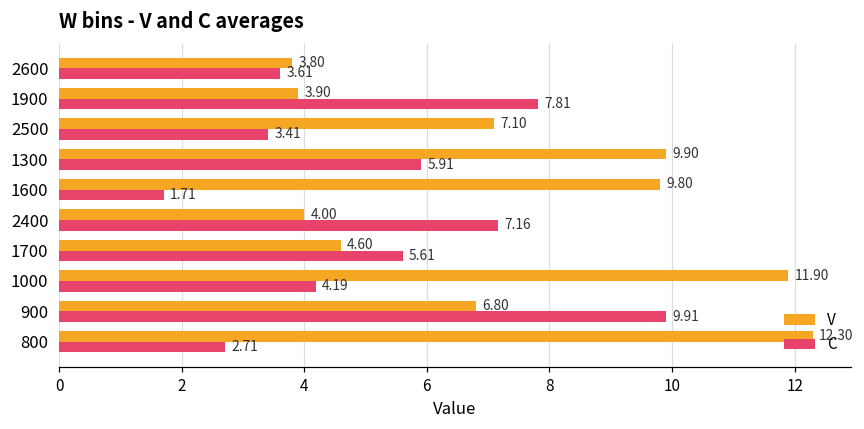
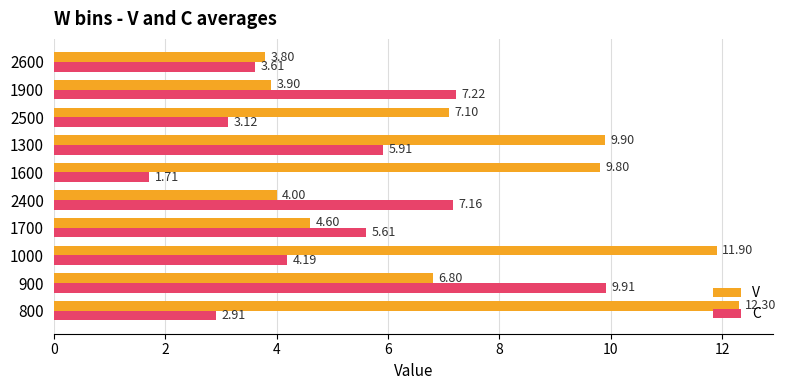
  {
    "V": {
      "2600": 3.80,
      "1900": 3.90,
      "2500": 7.10,
      "1300": 9.90,
      "1600": 9.80,
      "2400": 4.00,
      "1700": 4.60,
      "1000": 11.90,
      "900": 6.80,
      "800": 12.30
    },
    "C": {
      "2600": 3.61,
-     "1900": 7.81,
-     "2500": 3.41,
+     "1900": 7.22,
+     "2500": 3.12,
      "1300": 5.91,
      "1600": 1.71,
      "2400": 7.16,
      "1700": 5.61,
      "1000": 4.19,
      "900": 9.91,
-     "800": 2.71
+     "800": 2.91
    }
  }
